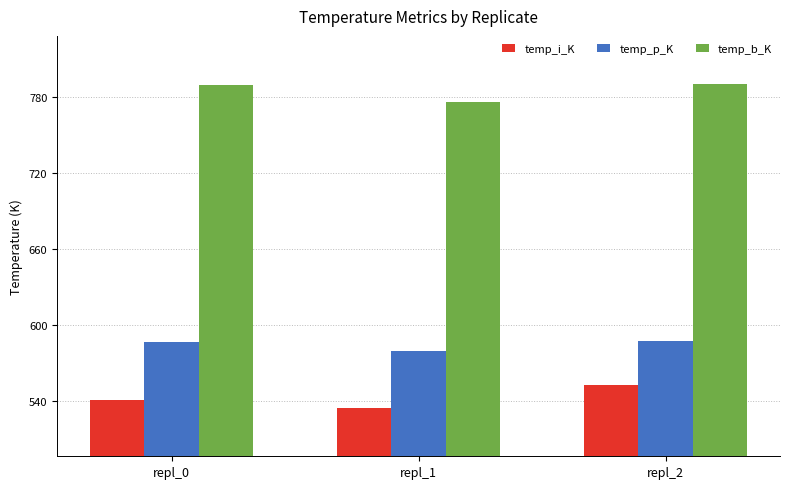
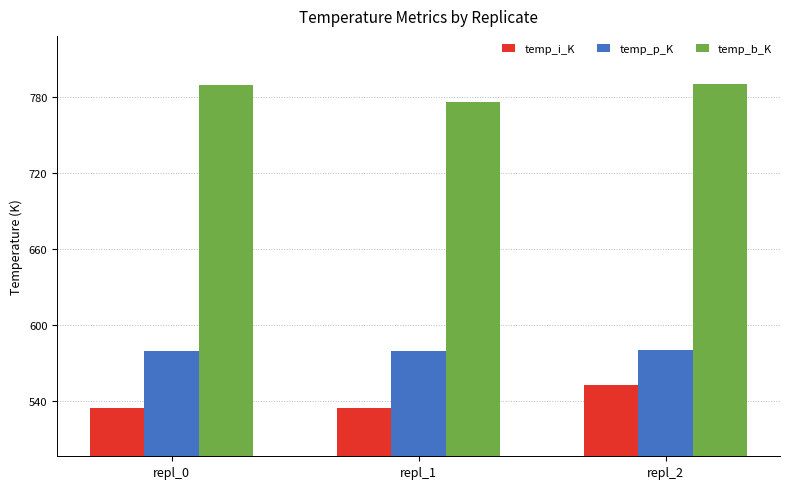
  {
    "temp_i_K": {
-     "repl_0": 541,
+     "repl_0": 535,
      "repl_1": 535,
      "repl_2": 553
    },
    "temp_p_K": {
-     "repl_0": 586,
+     "repl_0": 579,
      "repl_1": 580,
-     "repl_2": 587
+     "repl_2": 580
    },
    "temp_b_K": {
      "repl_0": 790,
      "repl_1": 777,
      "repl_2": 790
    }
  }
